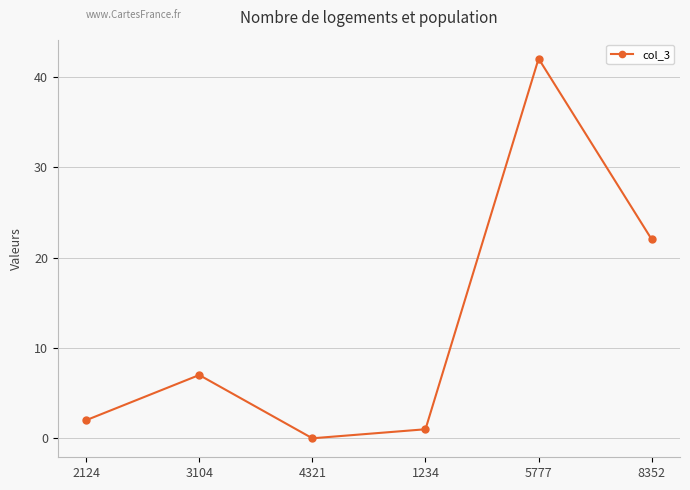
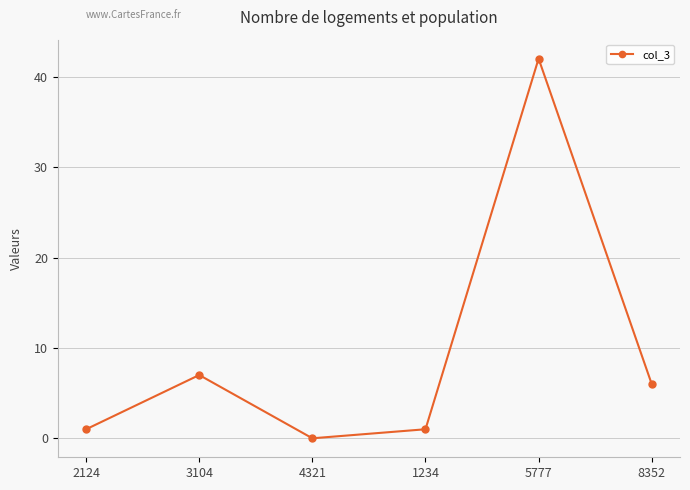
  {
-   "2124": 2,
+   "2124": 1,
    "3104": 7,
    "4321": 0,
    "1234": 1,
    "5777": 42,
-   "8352": 22
+   "8352": 6
  }
